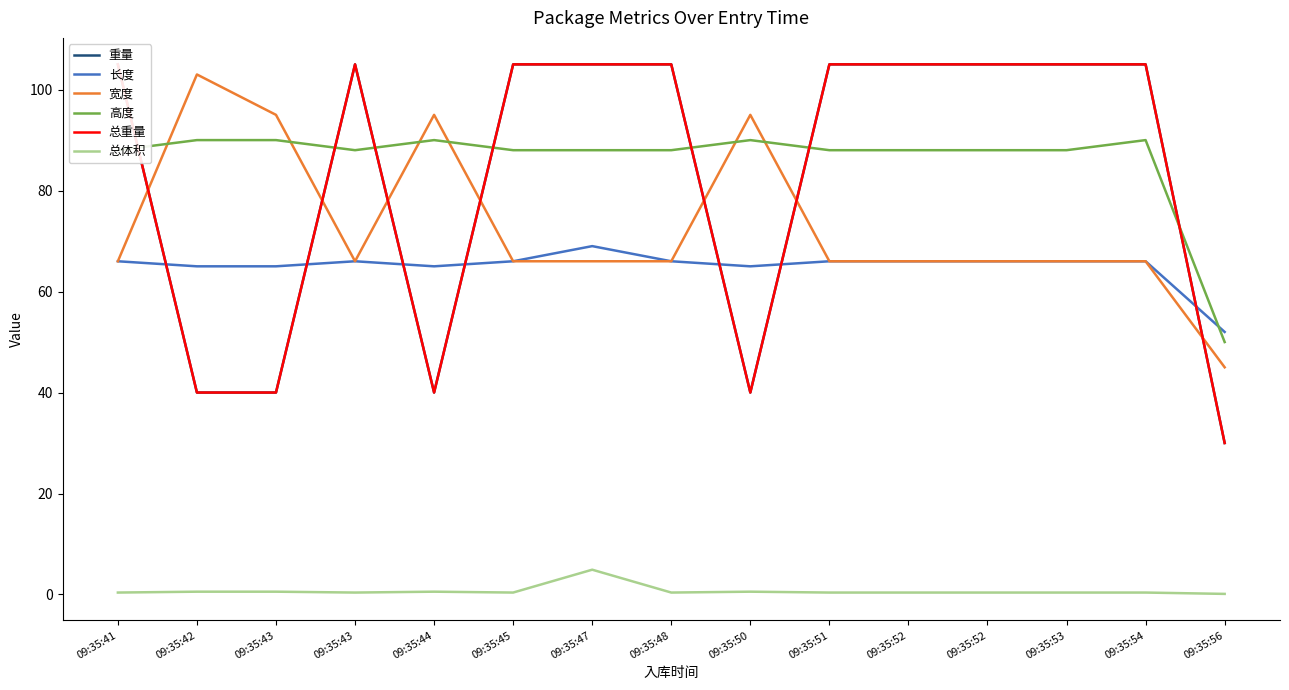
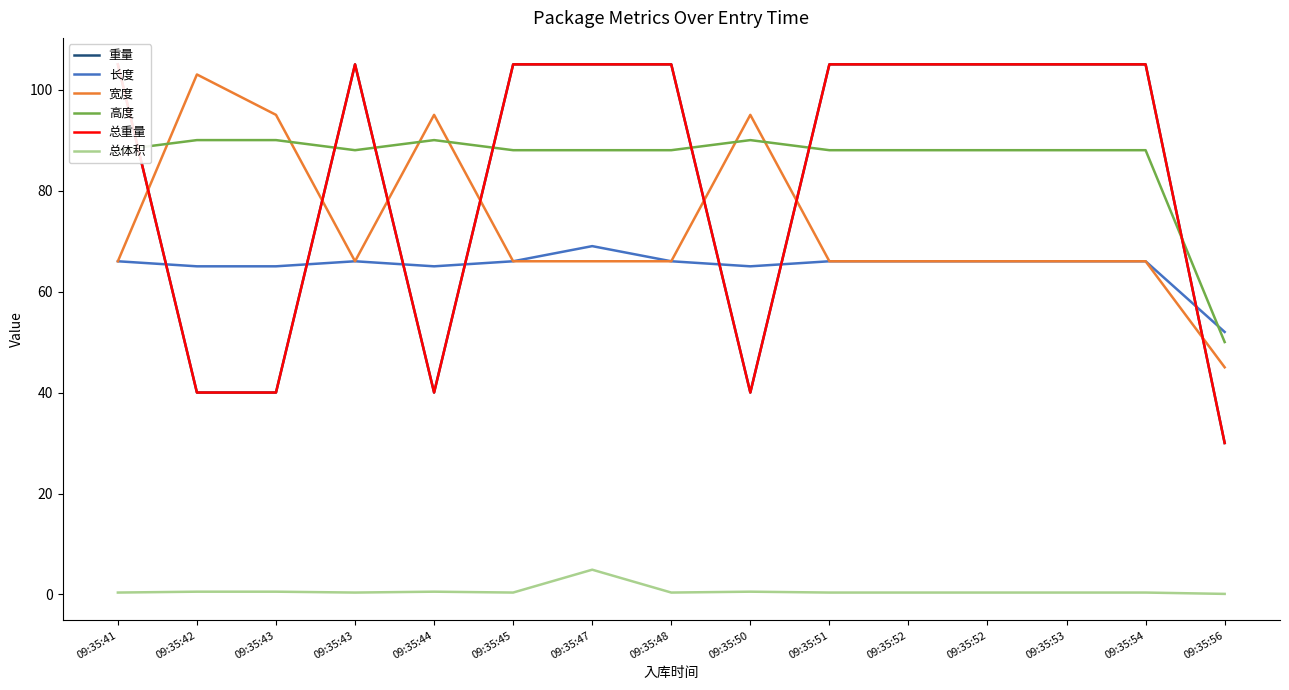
  {
    "总重量": {
      "09:35:42": 40,
      "09:35:44": 40,
      "09:35:45": 105,
      "09:35:47": 105,
      "09:35:48": 105,
      "09:35:50": 40,
      "09:35:51": 105,
      "09:35:53": 105,
      "09:35:54": 105,
      "09:35:56": 30
    },
    "长度": {
      "09:35:42": 65,
      "09:35:44": 65,
      "09:35:47": 69,
      "09:35:50": 65,
      "09:35:56": 52
    },
    "宽度": {
      "09:35:42": 103,
      "09:35:44": 95,
      "09:35:47": 66,
      "09:35:50": 95,
      "09:35:56": 45
    },
    "高度": {
      "09:35:42": 90,
      "09:35:44": 90,
      "09:35:45": 88,
      "09:35:47": 88,
      "09:35:48": 88,
      "09:35:50": 90,
      "09:35:51": 88,
      "09:35:53": 88,
-     "09:35:54": 90,
+     "09:35:54": 88,
      "09:35:56": 50
    },
    "总体积": {
      "09:35:41": 0,
      "09:35:42": 1,
      "09:35:44": 1,
      "09:35:45": 0,
      "09:35:47": 5,
      "09:35:48": 0,
      "09:35:50": 1,
      "09:35:51": 0,
      "09:35:53": 0,
      "09:35:54": 0,
      "09:35:56": 0
    }
  }
